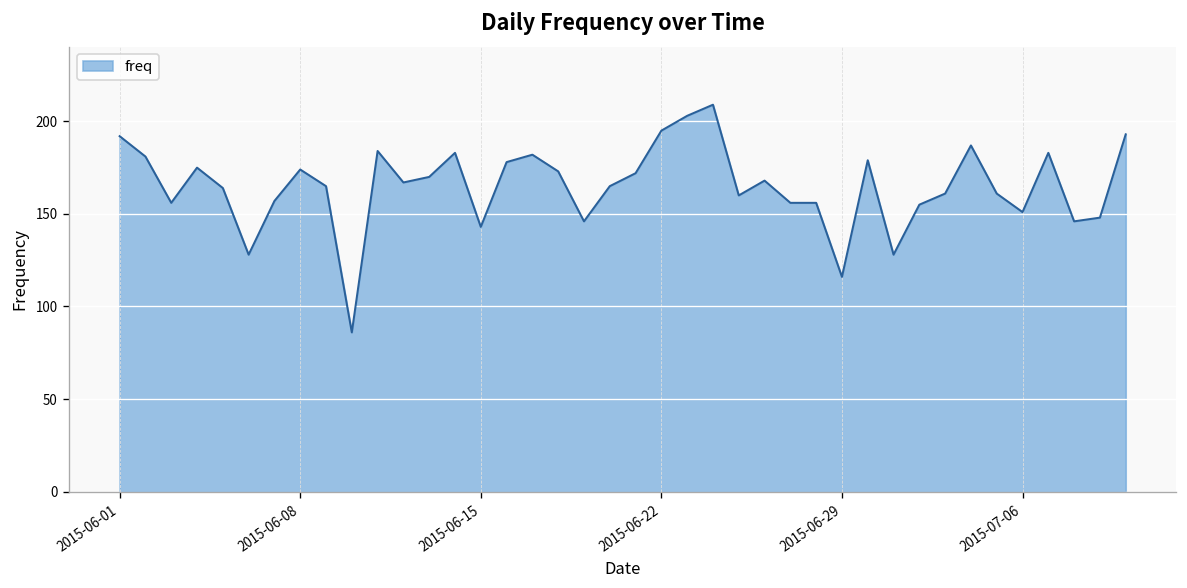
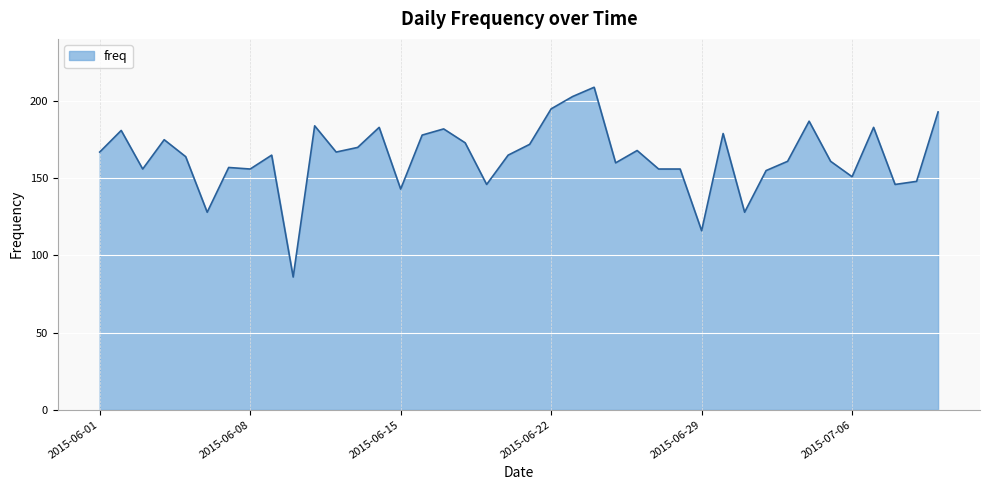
  {
-   "2015-06-01": 192,
-   "2015-06-08": 174,
+   "2015-06-01": 167,
+   "2015-06-08": 156,
    "2015-06-15": 143,
    "2015-06-22": 195,
    "2015-06-29": 116,
    "2015-07-06": 151
  }
